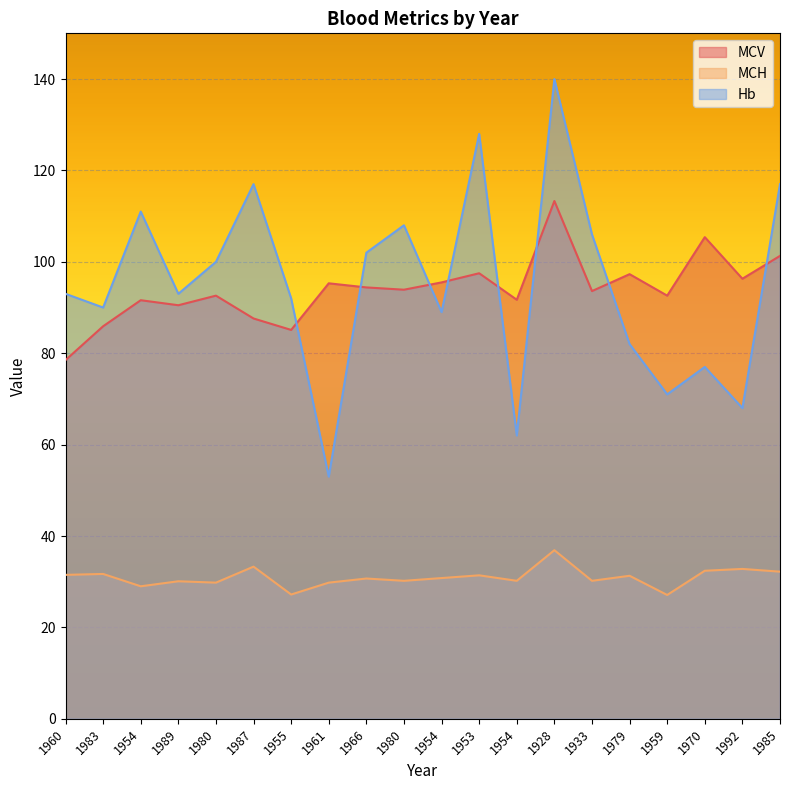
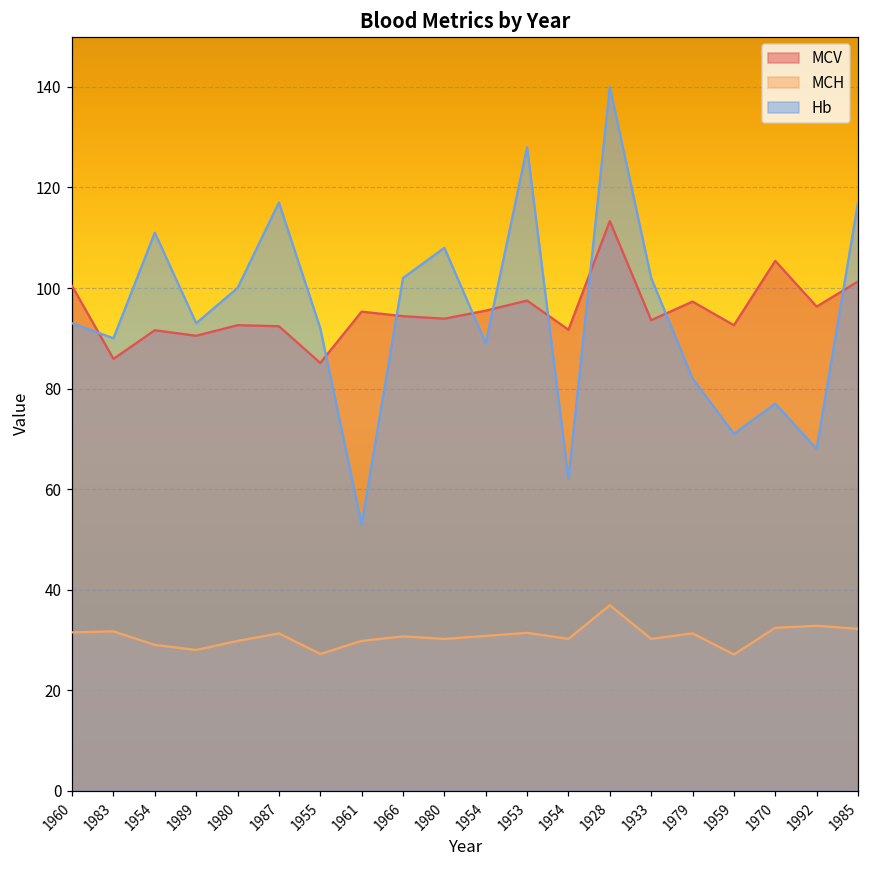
  {
    "MCV": {
-     "1960": 79,
+     "1960": 100,
      "1983": 86,
      "1989": 91,
-     "1987": 88,
+     "1987": 92,
      "1955": 85,
      "1961": 95,
      "1966": 94,
      "1953": 98,
      "1928": 113,
      "1933": 94,
      "1979": 97,
      "1959": 93,
      "1970": 105,
      "1992": 96,
      "1985": 101
    },
    "MCH": {
      "1960": 32,
      "1983": 32,
-     "1989": 30,
-     "1987": 33,
+     "1989": 28,
+     "1987": 31,
      "1955": 27,
      "1961": 30,
      "1966": 31,
      "1953": 31,
      "1928": 37,
      "1933": 30,
      "1979": 31,
      "1959": 27,
      "1970": 32,
      "1992": 33,
      "1985": 32
    },
    "Hb": {
      "1960": 93,
      "1983": 90,
      "1989": 93,
      "1987": 117,
      "1955": 92,
      "1961": 53,
      "1966": 102,
      "1953": 128,
      "1928": 140,
-     "1933": 106,
+     "1933": 102,
      "1979": 82,
      "1959": 71,
      "1970": 77,
      "1992": 68,
      "1985": 117
    }
  }
